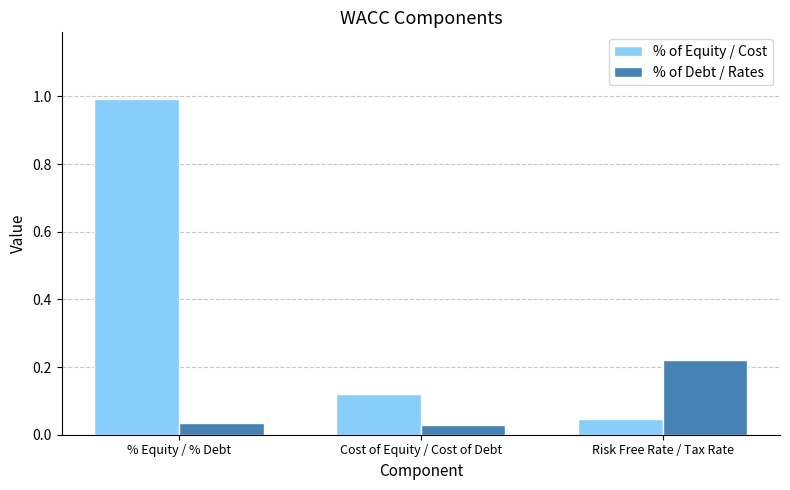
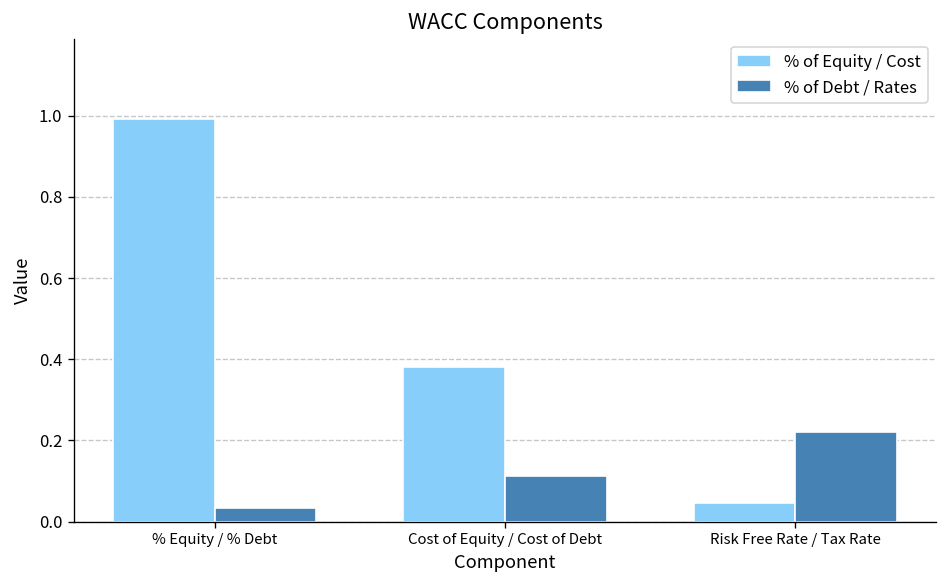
  {
    "% of Equity / Cost": {
      "% Equity / % Debt": 0.99,
-     "Cost of Equity / Cost of Debt": 0.12,
+     "Cost of Equity / Cost of Debt": 0.38,
      "Risk Free Rate / Tax Rate": 0.05
    },
    "% of Debt / Rates": {
      "% Equity / % Debt": 0.03,
-     "Cost of Equity / Cost of Debt": 0.03,
+     "Cost of Equity / Cost of Debt": 0.11,
      "Risk Free Rate / Tax Rate": 0.22
    }
  }
